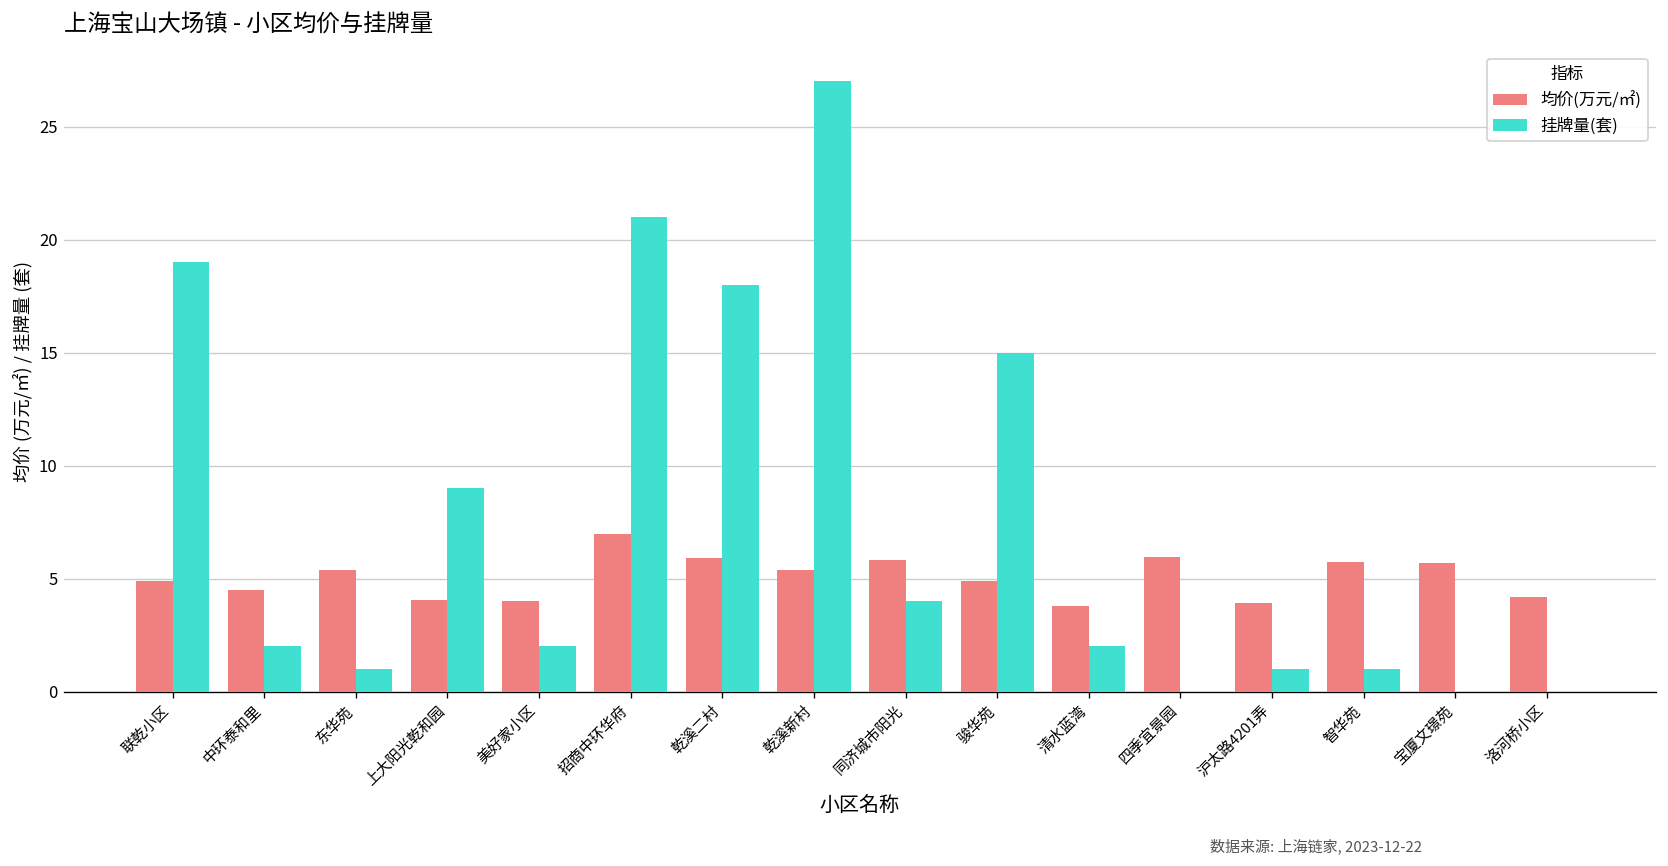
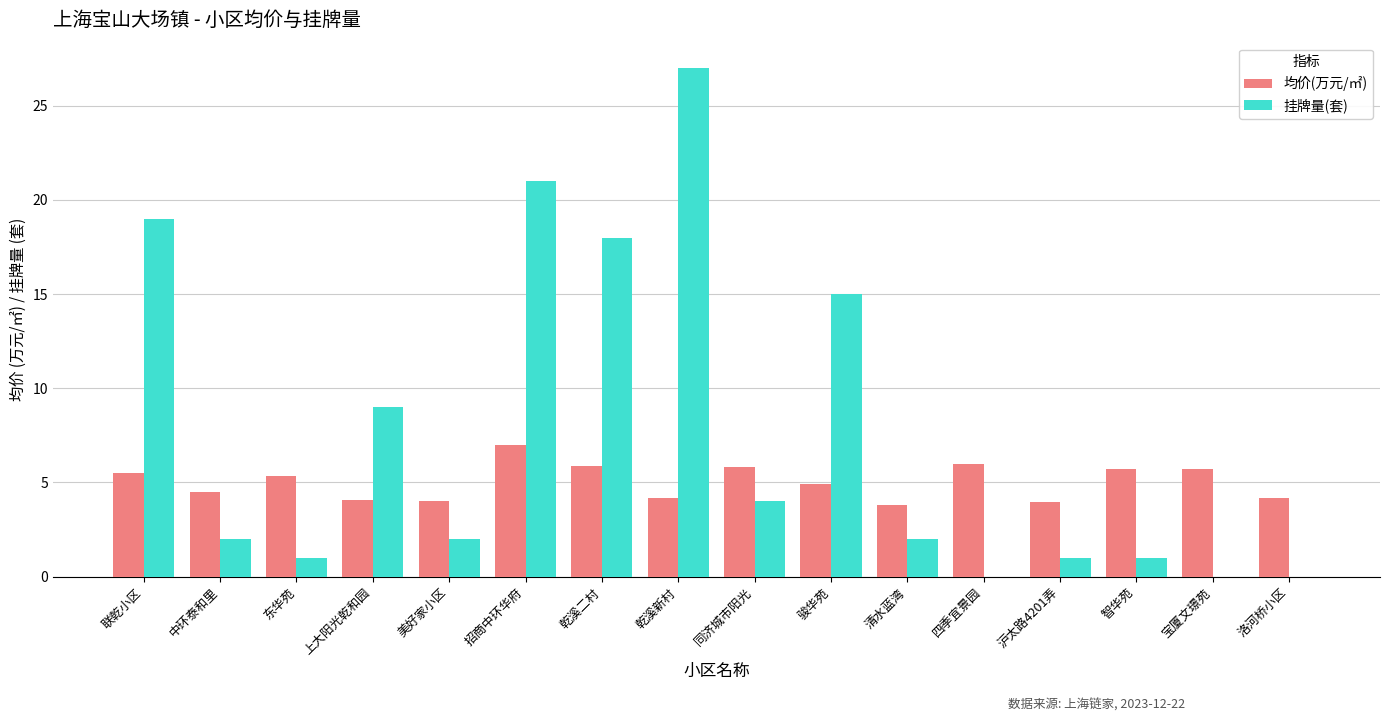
  {
    "均价(万元/㎡)": {
-     "联乾小区": 4.9,
+     "联乾小区": 5.5,
      "中环泰和里": 4.5,
      "东华苑": 5.4,
      "上大阳光乾和园": 4.1,
      "美好家小区": 4.0,
      "招商中环华府": 7.0,
      "乾溪二村": 5.9,
-     "乾溪新村": 5.4,
+     "乾溪新村": 4.1,
      "同济城市阳光": 5.8,
      "骏华苑": 4.9,
      "清水蓝湾": 3.8,
      "四季宜景园": 6.0,
      "沪太路4201弄": 3.9,
      "智华苑": 5.7,
      "宝厦文璟苑": 5.7,
      "洛河桥小区": 4.2
    },
    "挂牌量(套)": {
      "联乾小区": 19.0,
      "中环泰和里": 2.0,
      "东华苑": 1.0,
      "上大阳光乾和园": 9.0,
      "美好家小区": 2.0,
      "招商中环华府": 21.0,
      "乾溪二村": 18.0,
      "乾溪新村": 27.0,
      "同济城市阳光": 4.0,
      "骏华苑": 15.0,
      "清水蓝湾": 2.0,
      "四季宜景园": 0.0,
      "沪太路4201弄": 1.0,
      "智华苑": 1.0,
      "宝厦文璟苑": 0.0,
      "洛河桥小区": 0.0
    }
  }
